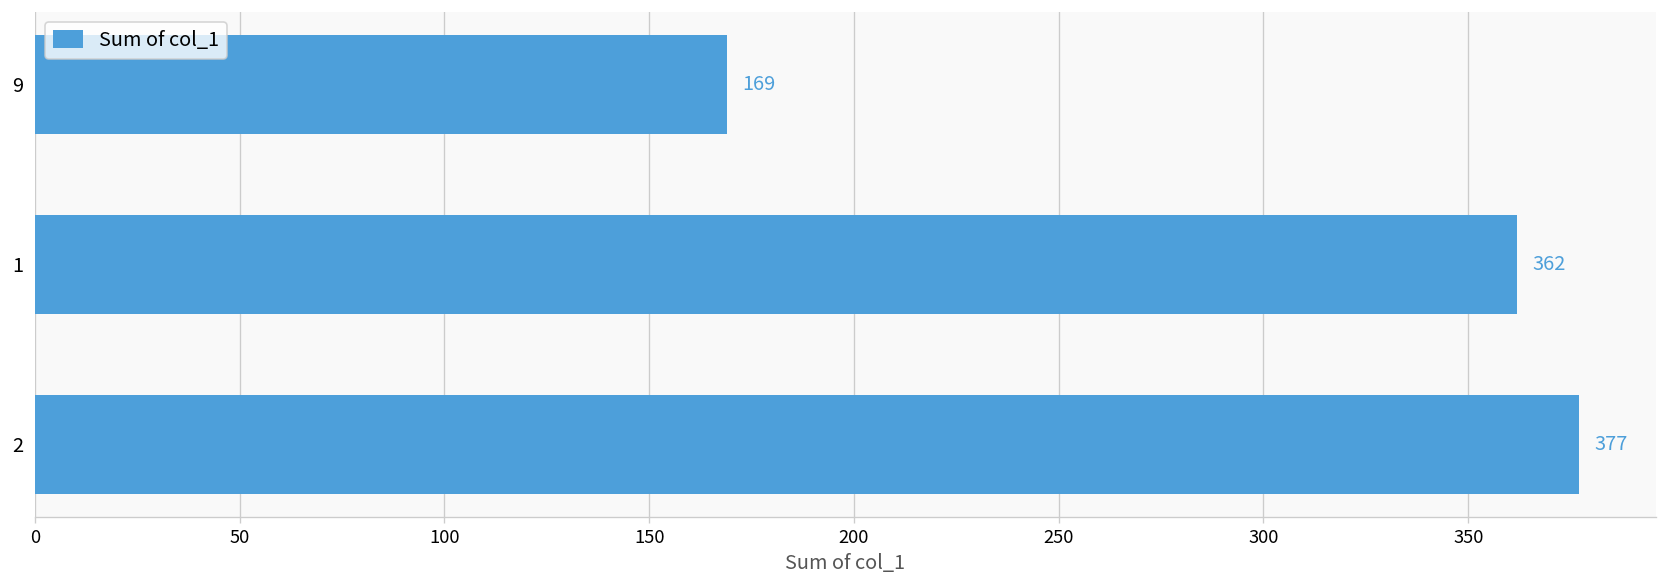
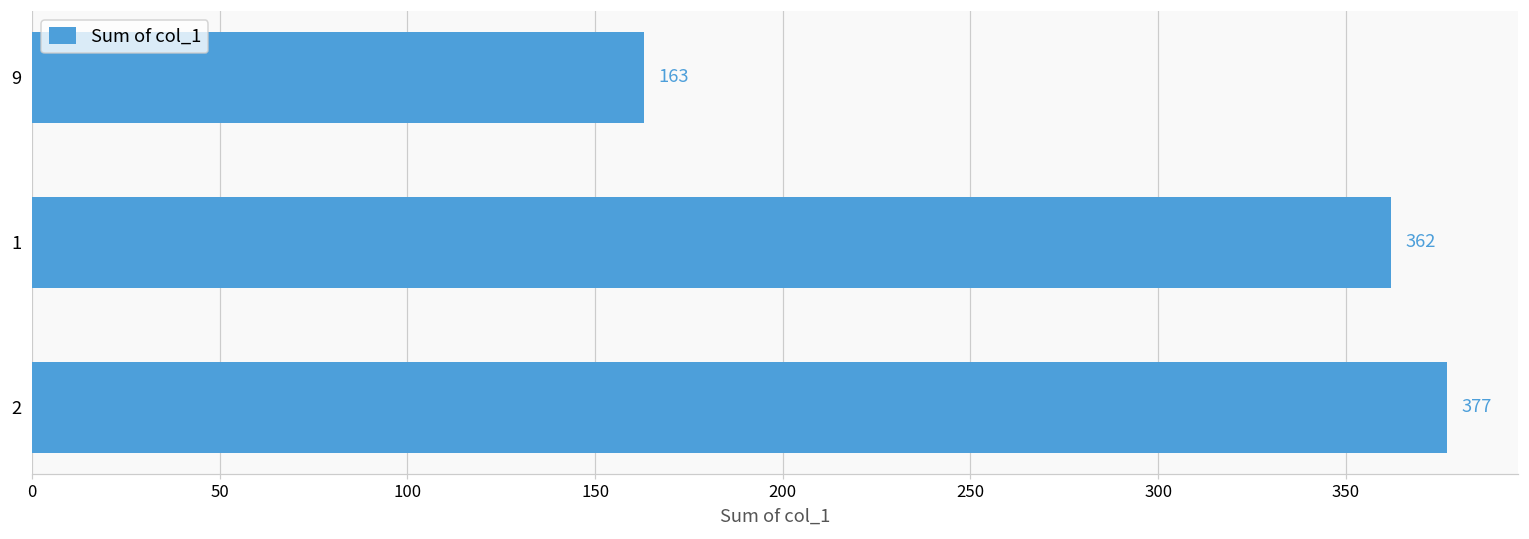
  {
-   "9": 169,
+   "9": 163,
    "1": 362,
    "2": 377
  }
